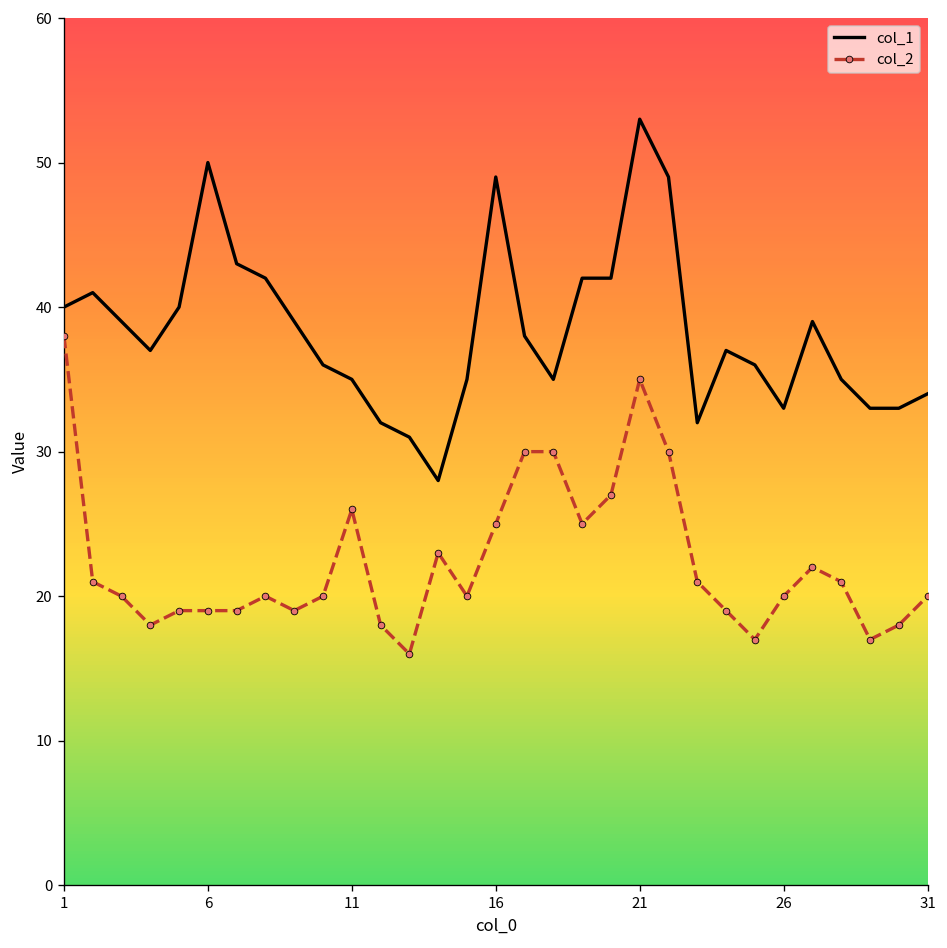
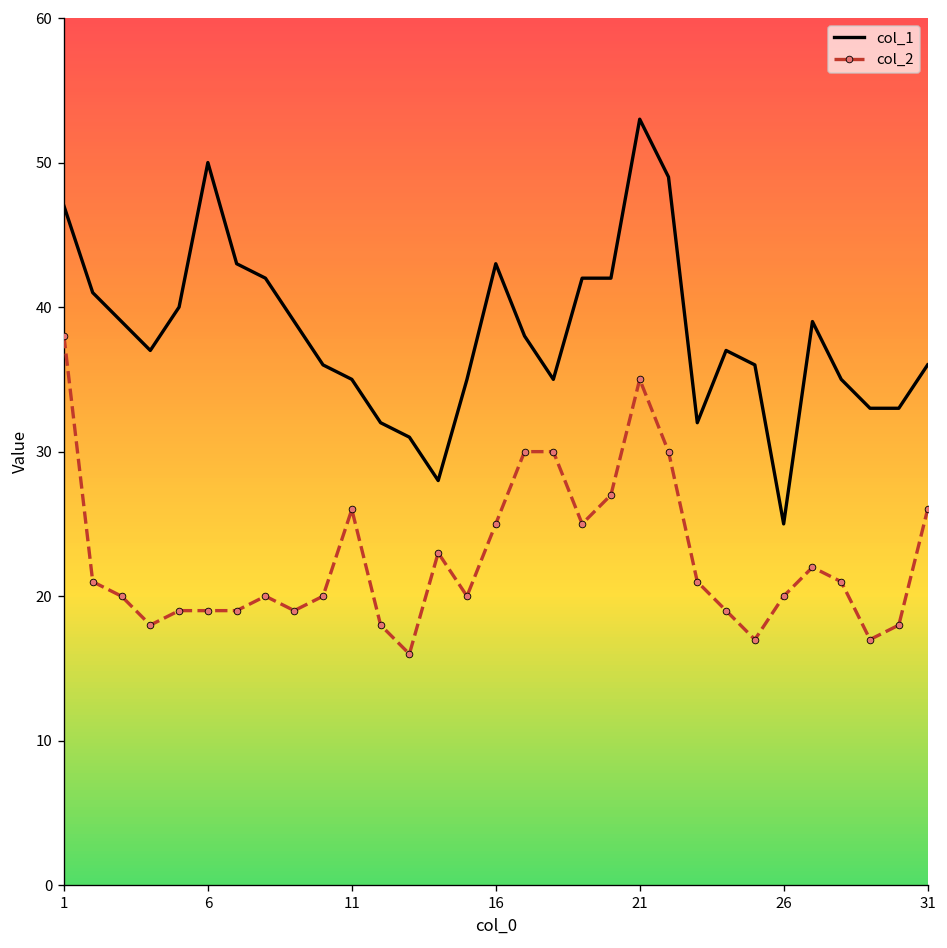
  {
    "col_1": {
-     "1": 40,
+     "1": 47,
      "6": 50,
      "11": 35,
-     "16": 49,
+     "16": 43,
      "21": 53,
-     "26": 33,
-     "31": 34
+     "26": 25,
+     "31": 36
    },
    "col_2": {
      "1": 38,
      "6": 19,
      "11": 26,
      "16": 25,
      "21": 35,
      "26": 20,
-     "31": 20
+     "31": 26
    }
  }
